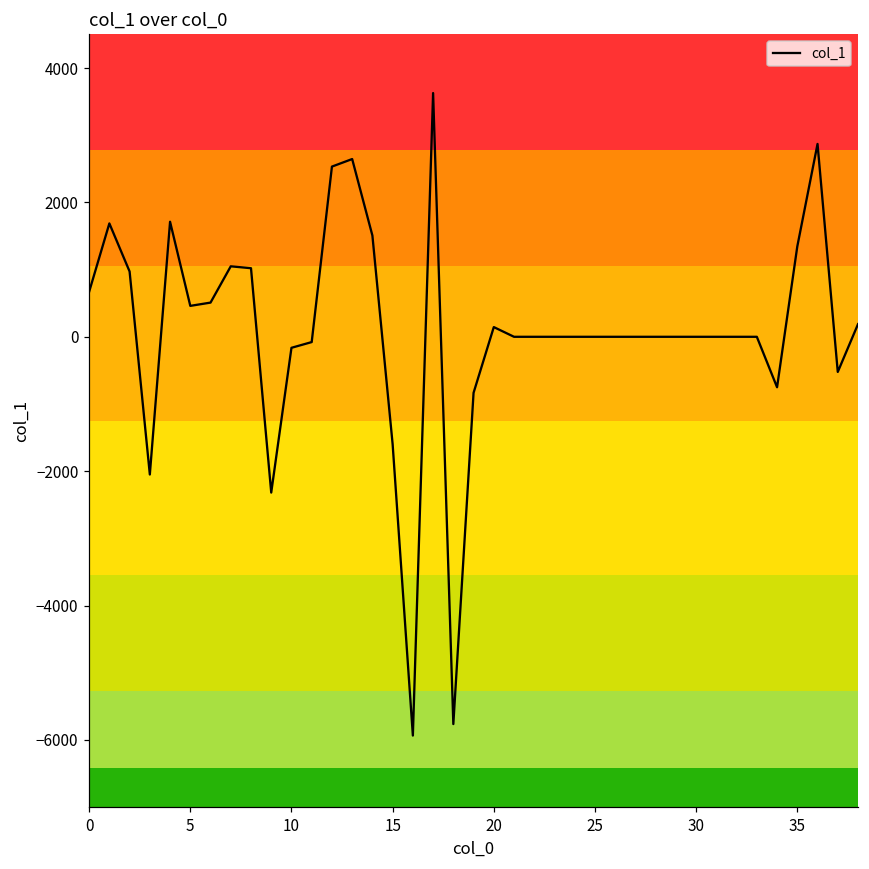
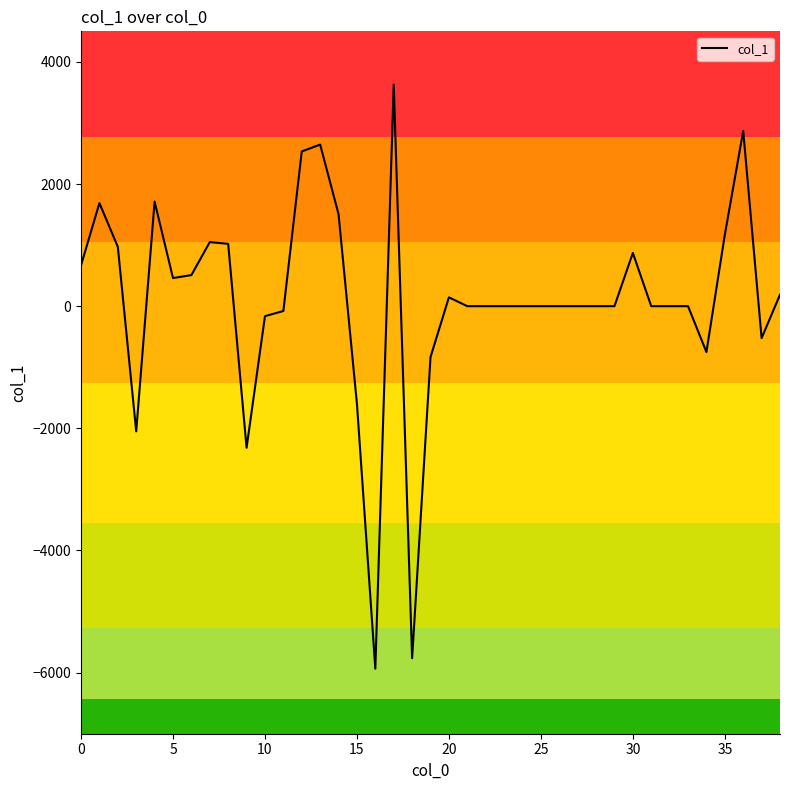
  {
    "0": 700,
    "5": 500,
    "10": -200,
    "15": -1600,
    "20": 100,
    "25": 0,
-   "30": 0,
-   "35": 1300
+   "30": 900,
+   "35": 1200
  }
